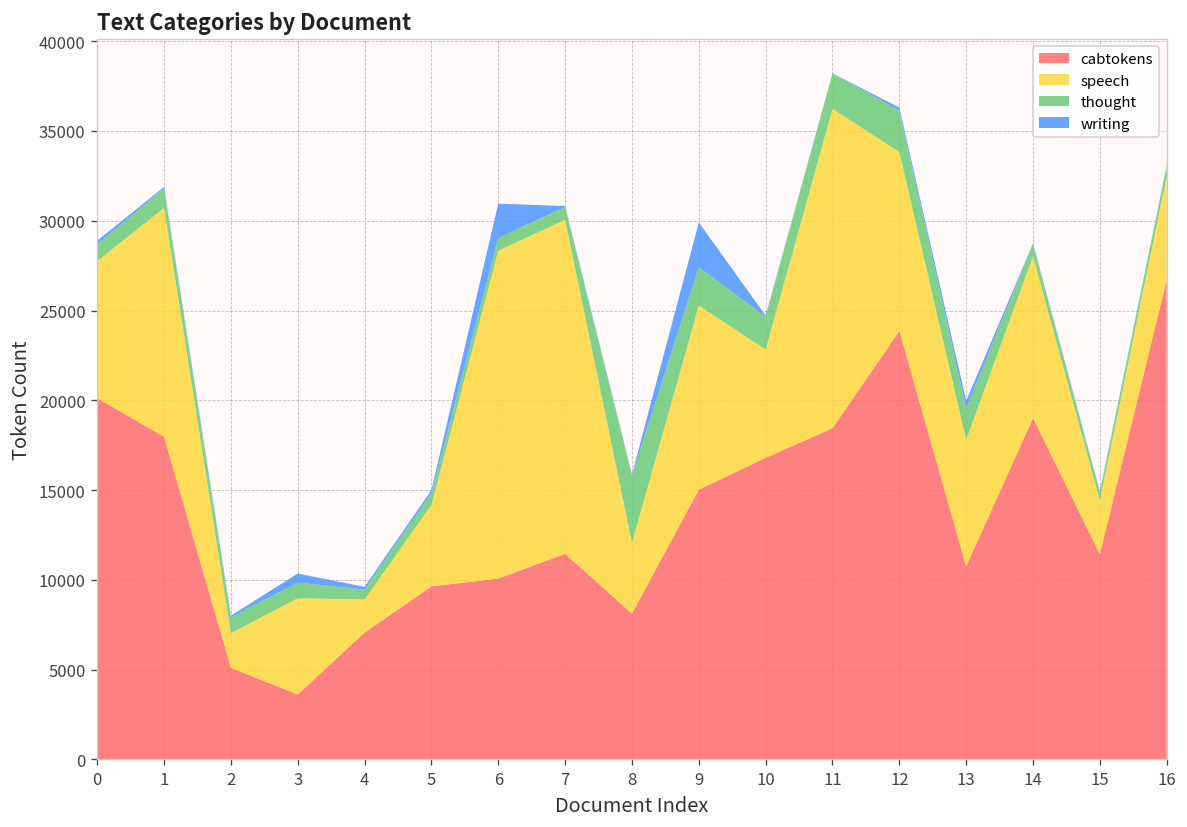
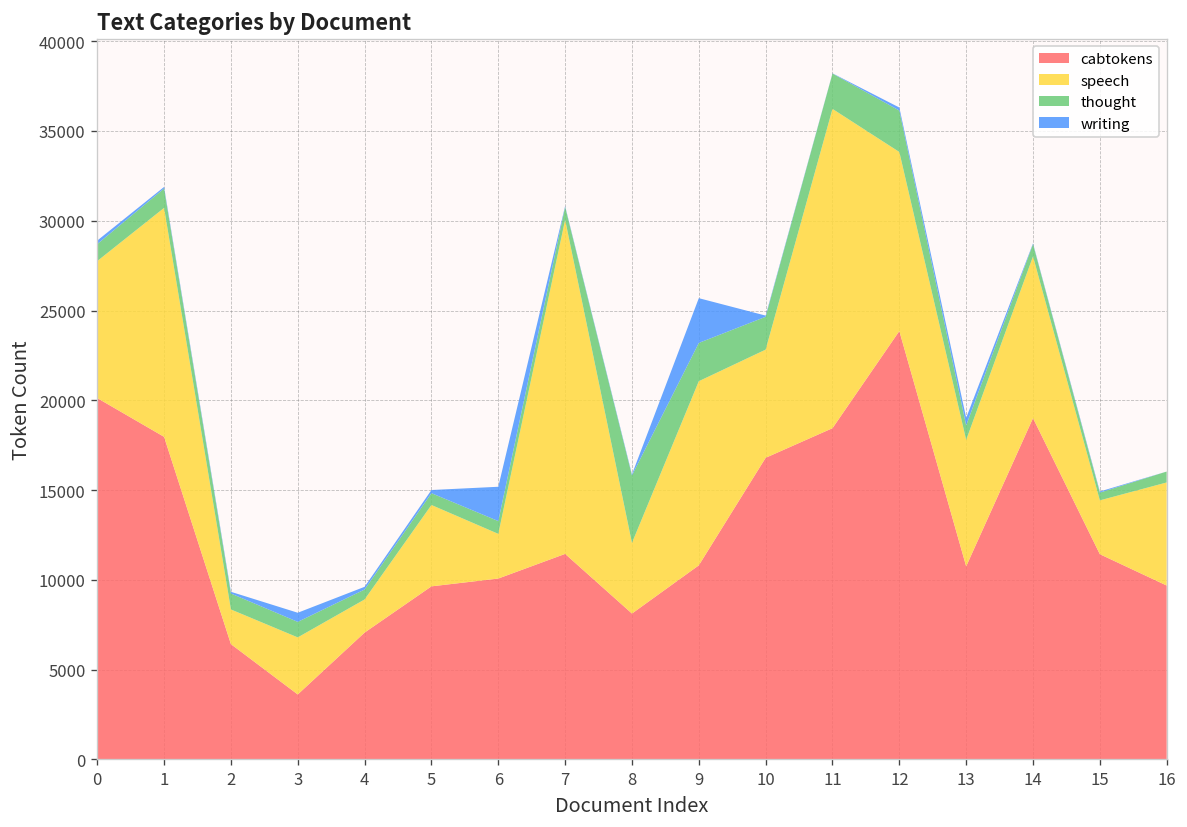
  {
    "cabtokens": {
      "0": 20100,
      "1": 18000,
-     "2": 5100,
+     "2": 6400,
      "3": 3600,
      "4": 7100,
      "5": 9600,
      "6": 10100,
      "7": 11400,
      "8": 8100,
-     "9": 15000,
+     "9": 10800,
      "10": 16800,
      "11": 18400,
      "12": 23900,
      "13": 10800,
      "14": 19000,
      "15": 11400,
-     "16": 26700
+     "16": 9700
    },
    "speech": {
      "0": 7600,
      "1": 12700,
      "2": 1900,
-     "3": 5400,
+     "3": 3200,
      "4": 1800,
      "5": 4500,
-     "6": 18300,
+     "6": 2500,
      "7": 18600,
      "8": 3900,
      "9": 10300,
      "10": 6000,
      "11": 17800,
      "12": 10000,
      "13": 7000,
      "14": 9000,
      "15": 3000,
      "16": 5700
    },
    "thought": {
      "0": 900,
      "3": 900,
      "5": 700,
      "6": 700,
      "9": 2100,
      "12": 2300,
-     "13": 1800
+     "13": 800
    },
    "writing": {
      "0": 200,
      "3": 500,
      "5": 200,
      "6": 1900,
      "9": 2500,
      "12": 200,
      "13": 400
    }
  }
